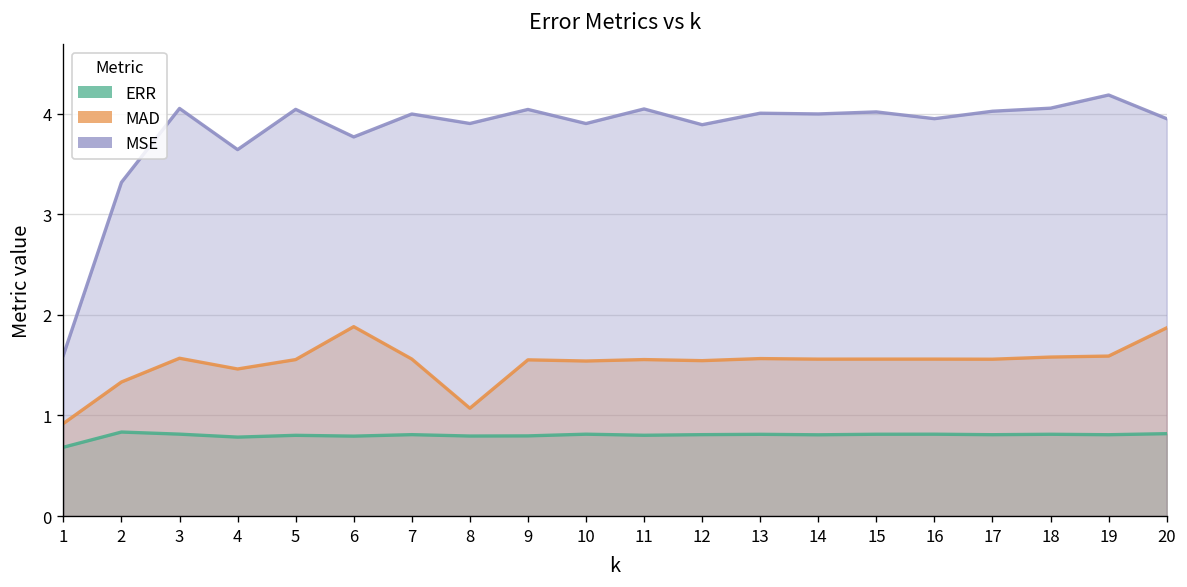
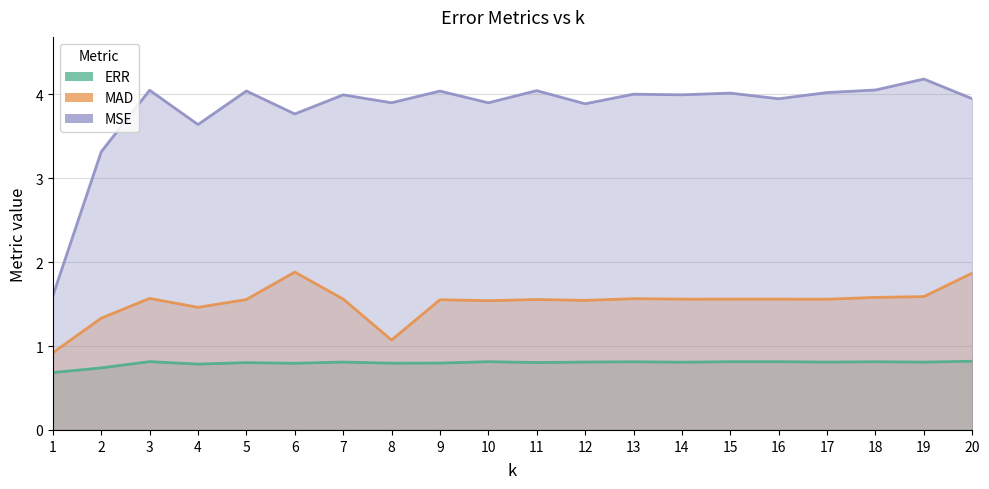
  {
    "ERR": {
      "1": 0.7,
-     "2": 0.8,
+     "2": 0.7,
      "3": 0.8,
      "4": 0.8,
      "5": 0.8,
      "6": 0.8,
      "7": 0.8,
      "8": 0.8,
      "9": 0.8,
      "10": 0.8,
      "11": 0.8,
      "12": 0.8,
      "13": 0.8,
      "14": 0.8,
      "15": 0.8,
      "16": 0.8,
      "17": 0.8,
      "18": 0.8,
      "19": 0.8,
      "20": 0.8
    },
    "MAD": {
      "1": 0.9,
      "2": 1.3,
      "3": 1.6,
      "4": 1.5,
      "5": 1.6,
      "6": 1.9,
      "7": 1.6,
      "8": 1.1,
      "9": 1.6,
      "10": 1.5,
      "11": 1.6,
      "12": 1.5,
      "13": 1.6,
      "14": 1.6,
      "15": 1.6,
      "16": 1.6,
      "17": 1.6,
      "18": 1.6,
      "19": 1.6,
      "20": 1.9
    },
    "MSE": {
      "1": 1.6,
      "2": 3.3,
      "3": 4.1,
      "4": 3.6,
      "5": 4.0,
      "6": 3.8,
      "7": 4.0,
      "8": 3.9,
      "9": 4.0,
      "10": 3.9,
      "11": 4.0,
      "12": 3.9,
      "13": 4.0,
      "14": 4.0,
      "15": 4.0,
      "16": 3.9,
      "17": 4.0,
      "18": 4.1,
      "19": 4.2,
      "20": 3.9
    }
  }
